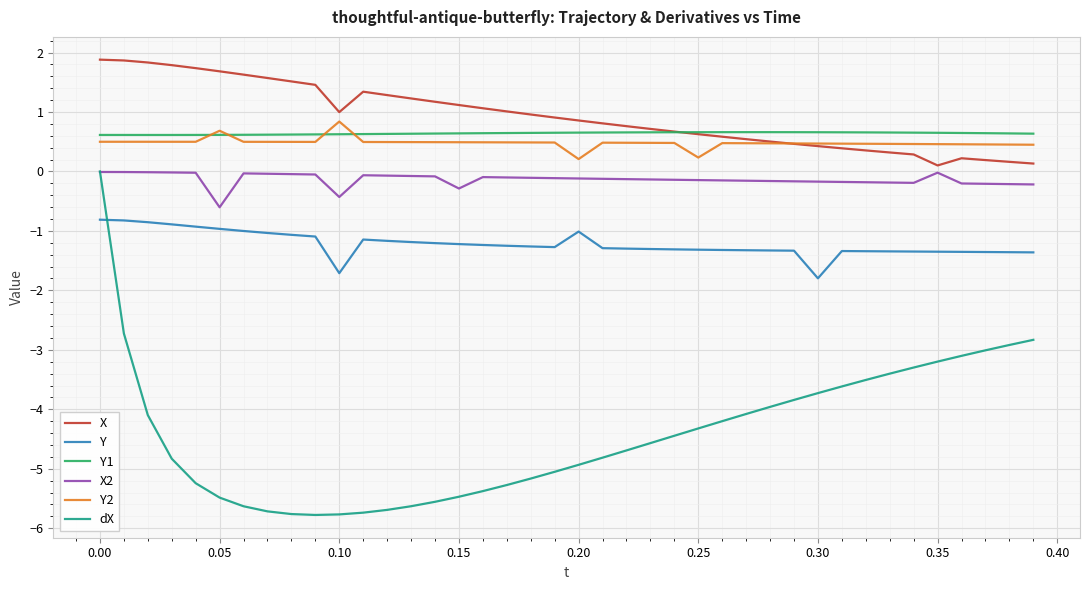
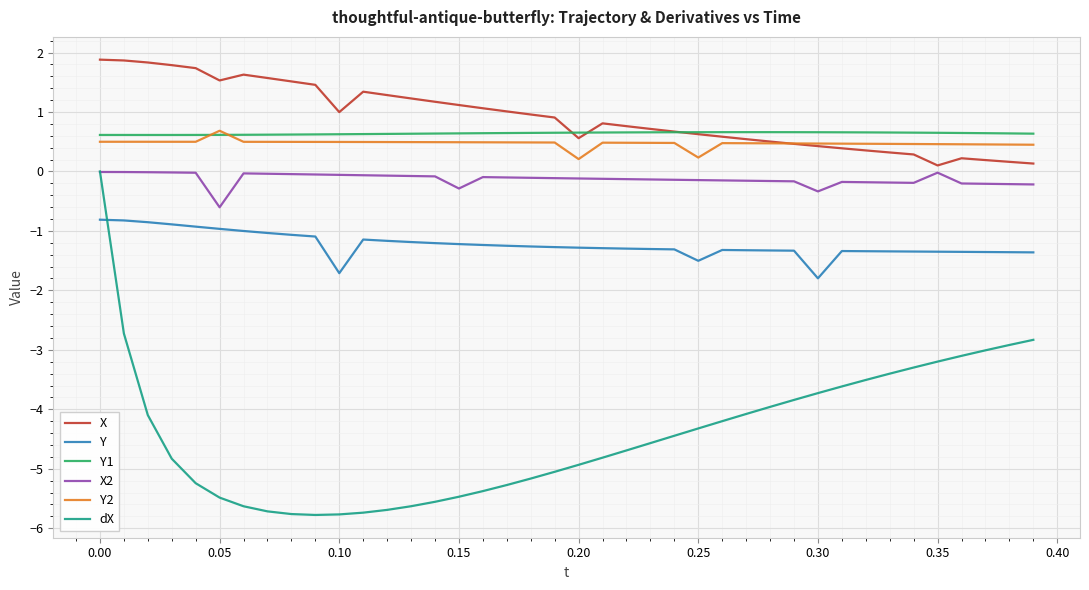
  {
    "X": {
      "0.00": 1.9,
-     "0.05": 1.7,
+     "0.05": 1.5,
      "0.10": 1.0,
      "0.15": 1.1,
-     "0.20": 0.9,
+     "0.20": 0.6,
      "0.30": 0.4,
      "0.35": 0.1
    },
    "Y": {
      "0.00": -0.8,
      "0.05": -1.0,
      "0.10": -1.7,
      "0.15": -1.2,
-     "0.20": -1.0,
-     "0.25": -1.3,
+     "0.20": -1.3,
+     "0.25": -1.5,
      "0.30": -1.8,
      "0.35": -1.3
    },
    "X2": {
      "0.05": -0.6,
-     "0.10": -0.4,
+     "0.10": -0.1,
      "0.15": -0.3,
      "0.20": -0.1,
      "0.25": -0.1,
-     "0.30": -0.2,
+     "0.30": -0.3,
      "0.35": 0.0
    },
    "Y2": {
      "0.00": 0.5,
      "0.05": 0.7,
-     "0.10": 0.8,
+     "0.10": 0.5,
      "0.15": 0.5,
      "0.20": 0.2,
      "0.25": 0.2,
      "0.30": 0.5,
      "0.35": 0.5
    }
  }
